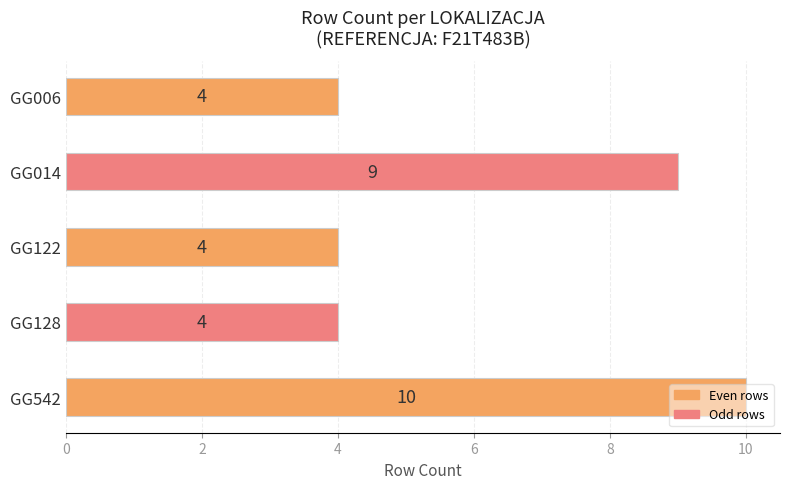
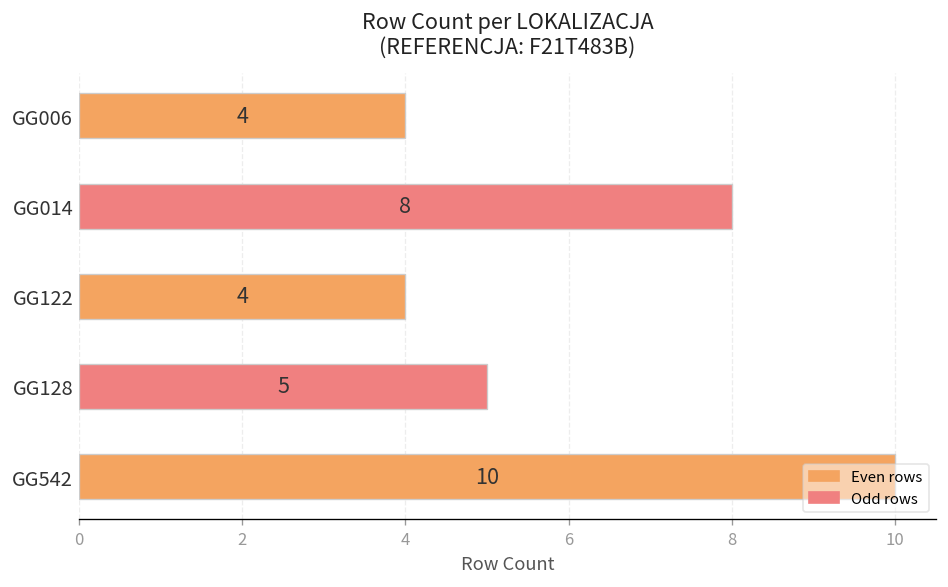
  {
    "GG006": 4,
-   "GG014": 9,
+   "GG014": 8,
    "GG122": 4,
-   "GG128": 4
+   "GG128": 5
  }
